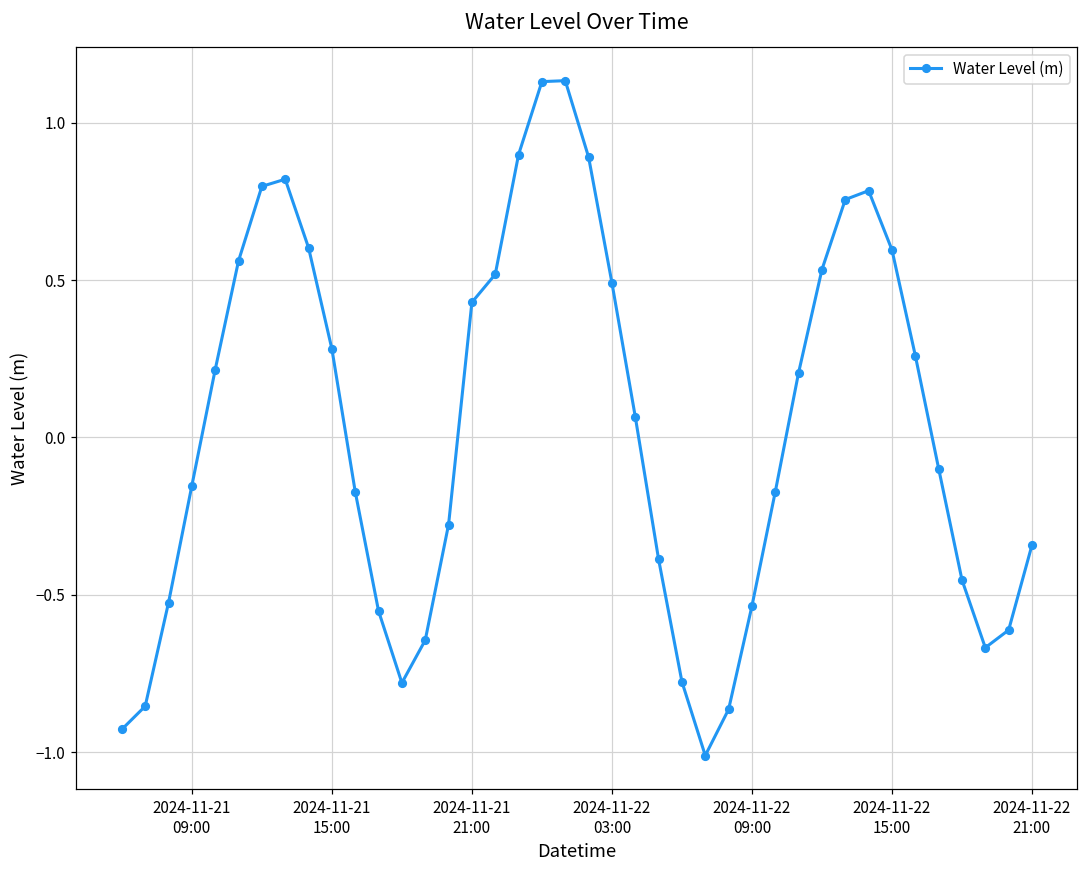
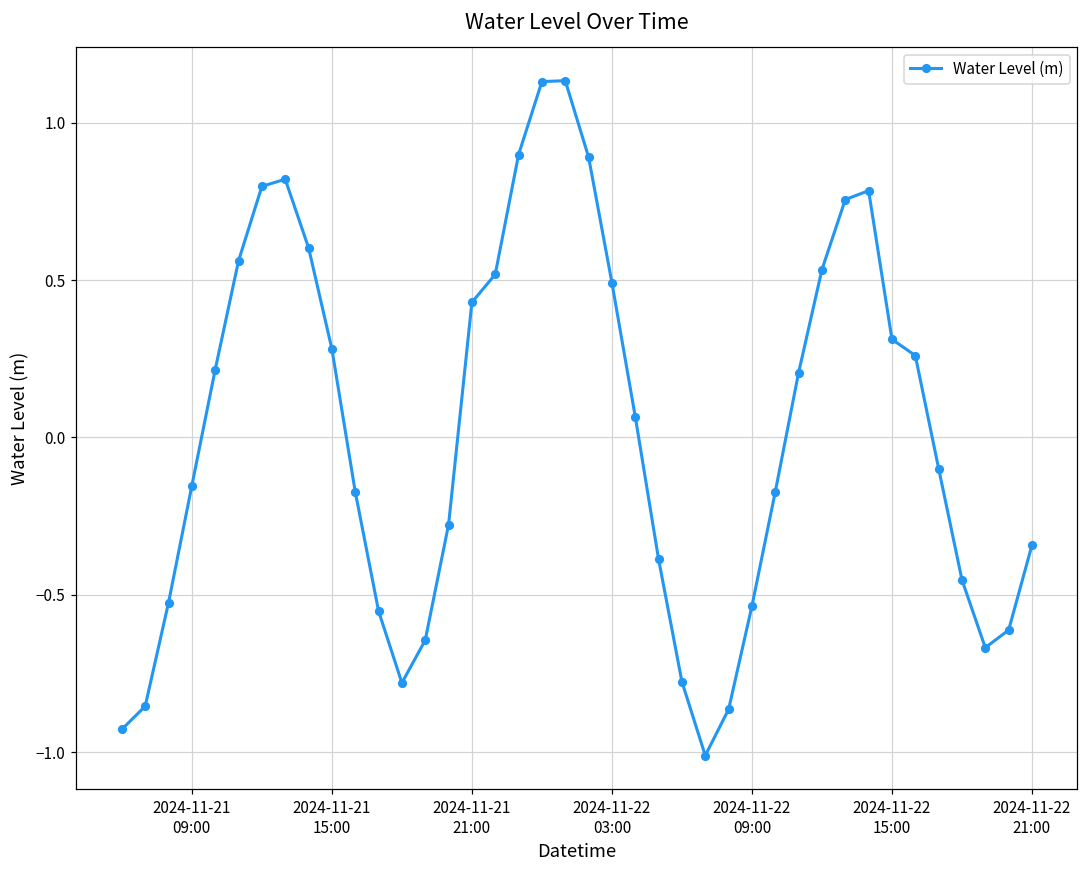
  {
    "2024-11-21 09:00": -0.15,
    "2024-11-21 15:00": 0.28,
    "2024-11-21 21:00": 0.43,
    "2024-11-22 03:00": 0.49,
    "2024-11-22 09:00": -0.54,
-   "2024-11-22 15:00": 0.60,
+   "2024-11-22 15:00": 0.31,
    "2024-11-22 21:00": -0.34
  }
